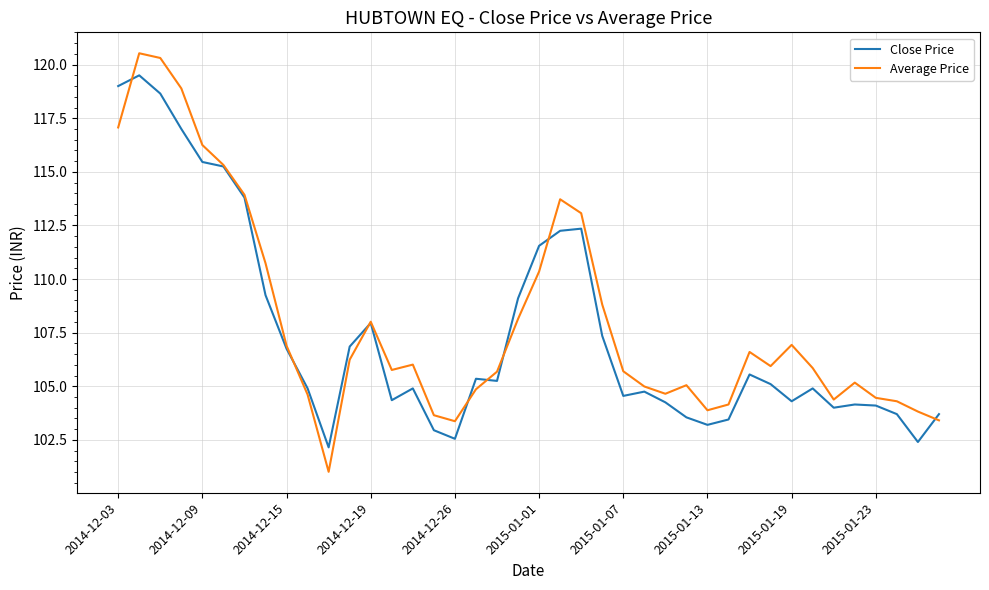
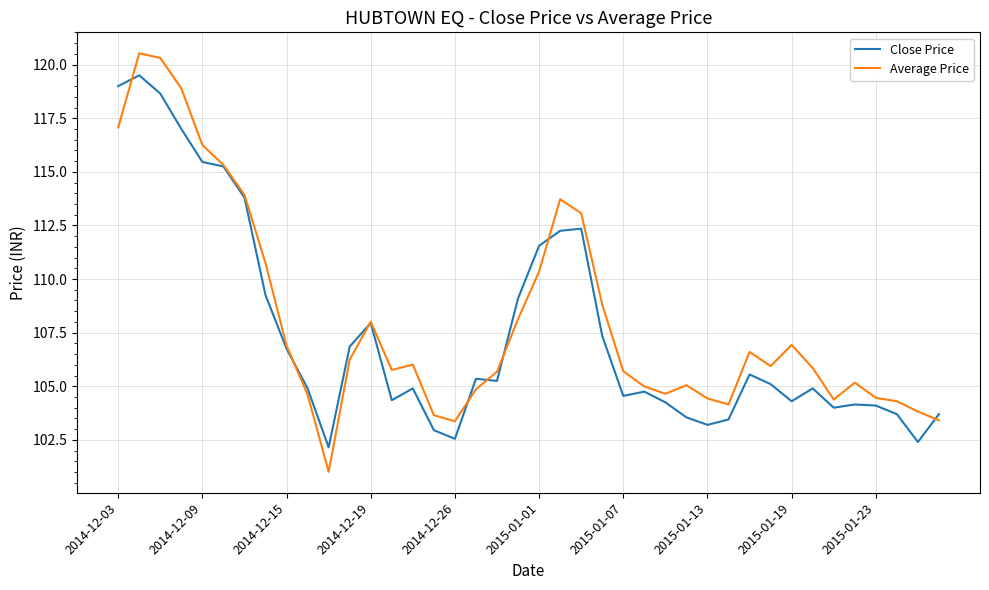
  {
    "Close Price": {
      "2014-12-03": 119.0,
      "2014-12-09": 115.5,
      "2014-12-15": 106.8,
      "2014-12-26": 102.6,
      "2015-01-01": 111.6,
      "2015-01-07": 104.6,
      "2015-01-13": 103.2,
      "2015-01-19": 104.3,
      "2015-01-23": 104.1
    },
    "Average Price": {
      "2014-12-03": 117.1,
      "2014-12-09": 116.3,
      "2014-12-15": 106.9,
      "2014-12-26": 103.4,
      "2015-01-01": 110.4,
      "2015-01-07": 105.7,
-     "2015-01-13": 103.9,
+     "2015-01-13": 104.4,
      "2015-01-19": 106.9,
      "2015-01-23": 104.5
    }
  }
